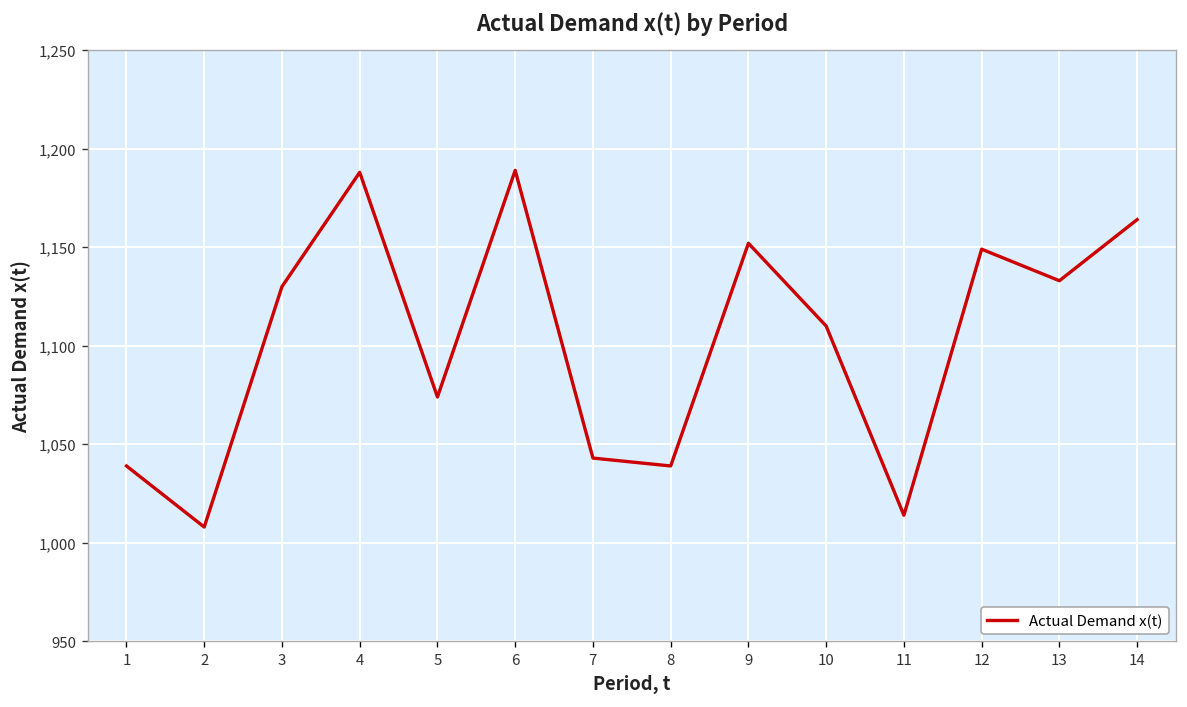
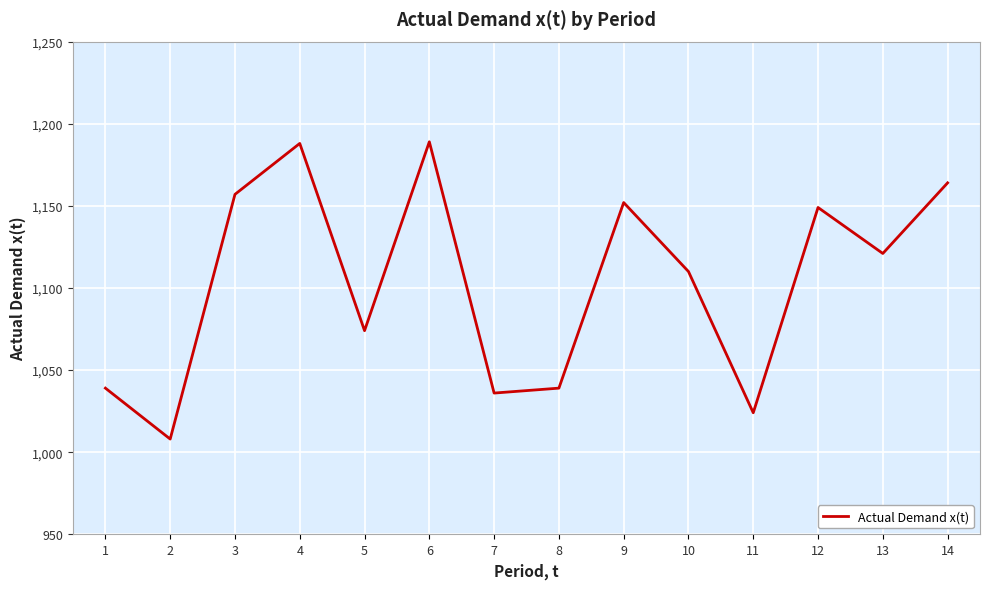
  {
    "1": "1,039",
    "2": "1,008",
-   "3": "1,130",
+   "3": "1,157",
    "4": "1,188",
    "5": "1,074",
    "6": "1,189",
-   "7": "1,043",
+   "7": "1,036",
    "8": "1,039",
    "9": "1,152",
    "10": "1,110",
-   "11": "1,014",
+   "11": "1,024",
    "12": "1,149",
-   "13": "1,133",
+   "13": "1,121",
    "14": "1,164"
  }
